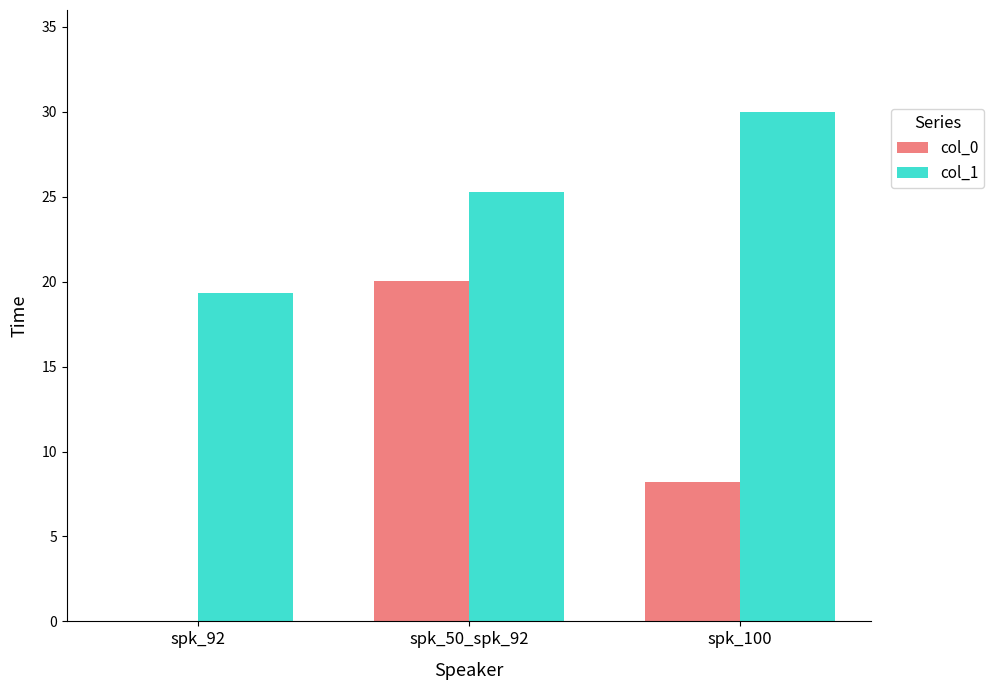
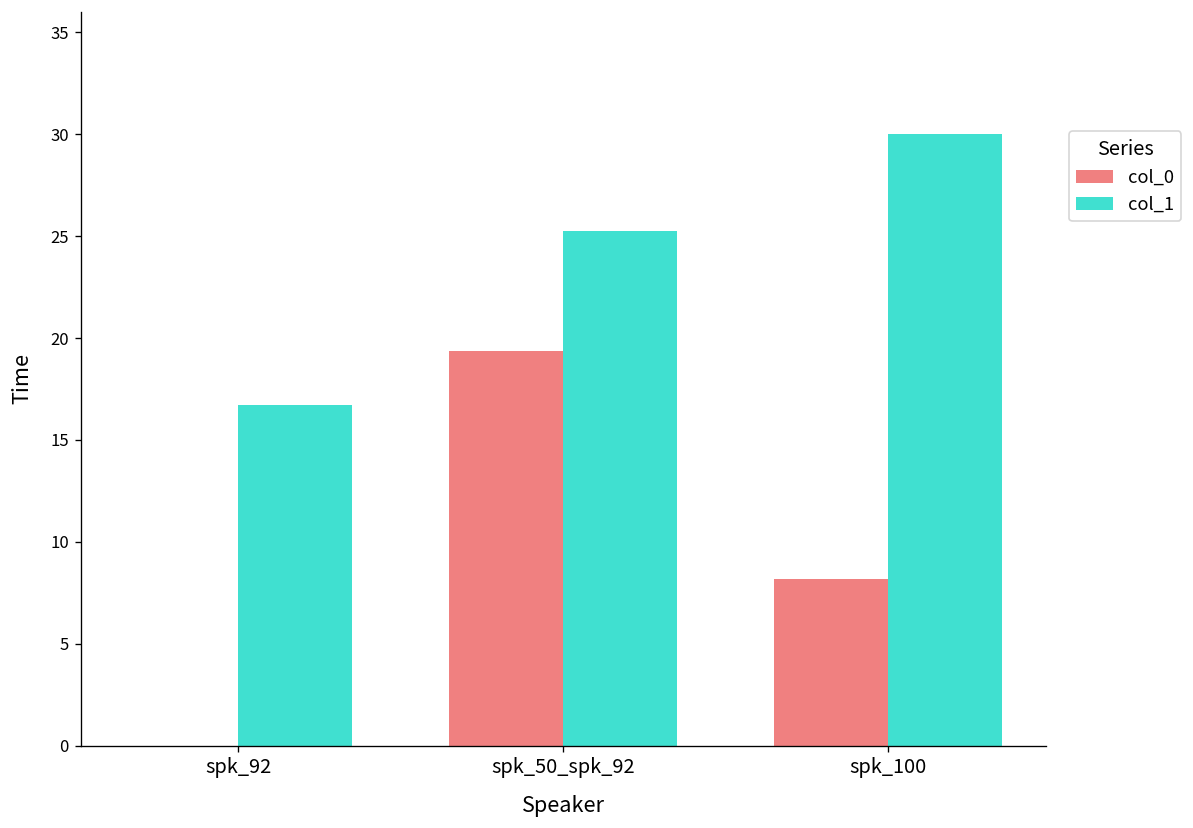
  {
    "col_0": {
      "spk_92": 0.0,
-     "spk_50_spk_92": 20.1,
+     "spk_50_spk_92": 19.4,
      "spk_100": 8.2
    },
    "col_1": {
-     "spk_92": 19.4,
+     "spk_92": 16.7,
      "spk_50_spk_92": 25.3,
      "spk_100": 30.0
    }
  }
